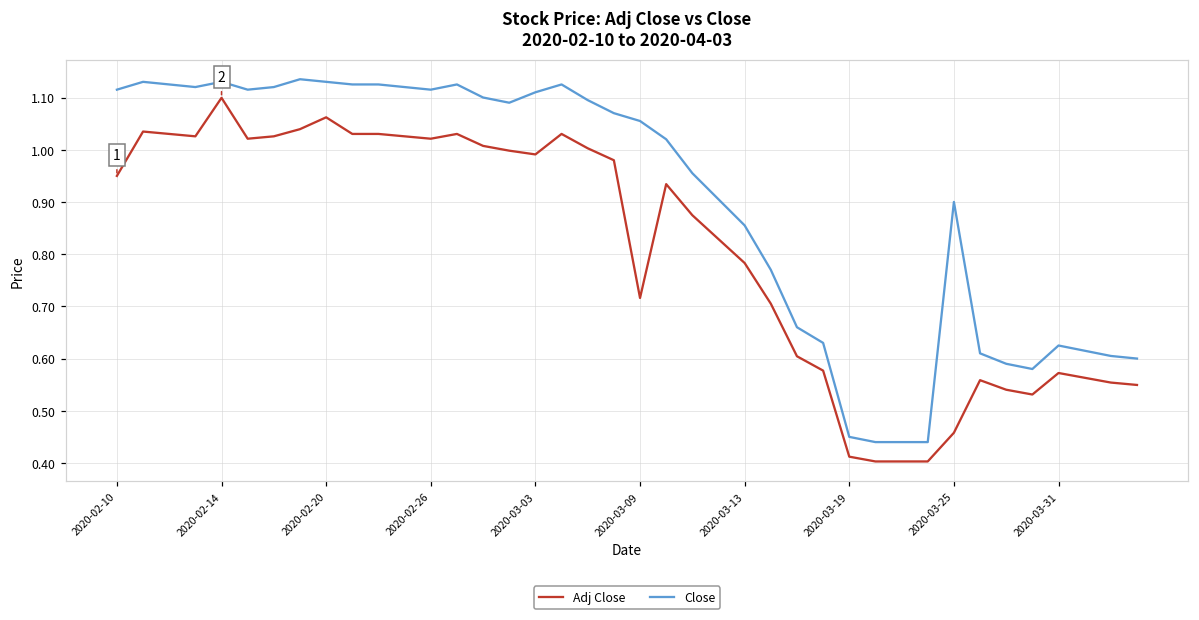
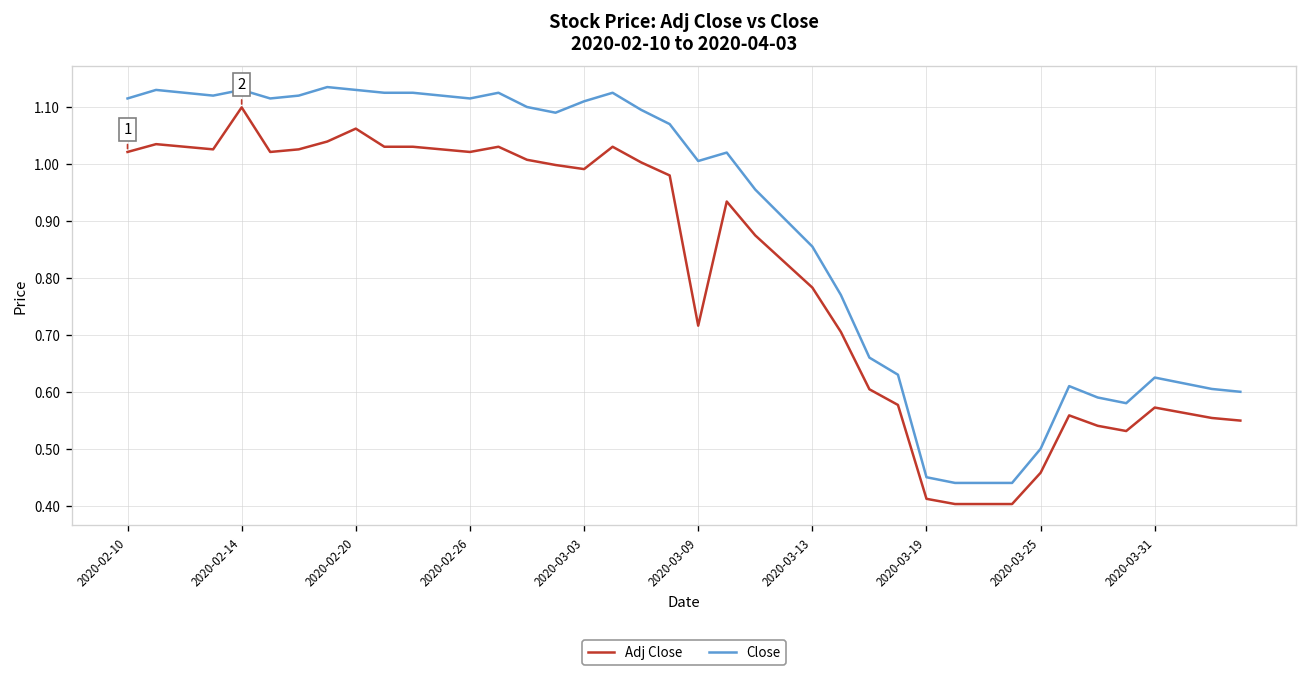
  {
    "Adj Close": {
-     "2020-02-10": 0.95,
+     "2020-02-10": 1.02,
      "2020-02-14": 1.10,
      "2020-02-20": 1.06,
      "2020-02-26": 1.02,
      "2020-03-03": 0.99,
      "2020-03-09": 0.72,
      "2020-03-13": 0.78,
      "2020-03-19": 0.41,
      "2020-03-25": 0.46,
      "2020-03-31": 0.57
    },
    "Close": {
      "2020-02-20": 1.13,
      "2020-02-26": 1.12,
      "2020-03-03": 1.11,
-     "2020-03-09": 1.05,
+     "2020-03-09": 1.01,
      "2020-03-13": 0.86,
      "2020-03-19": 0.45,
-     "2020-03-25": 0.9,
+     "2020-03-25": 0.5,
      "2020-03-31": 0.63
    }
  }
